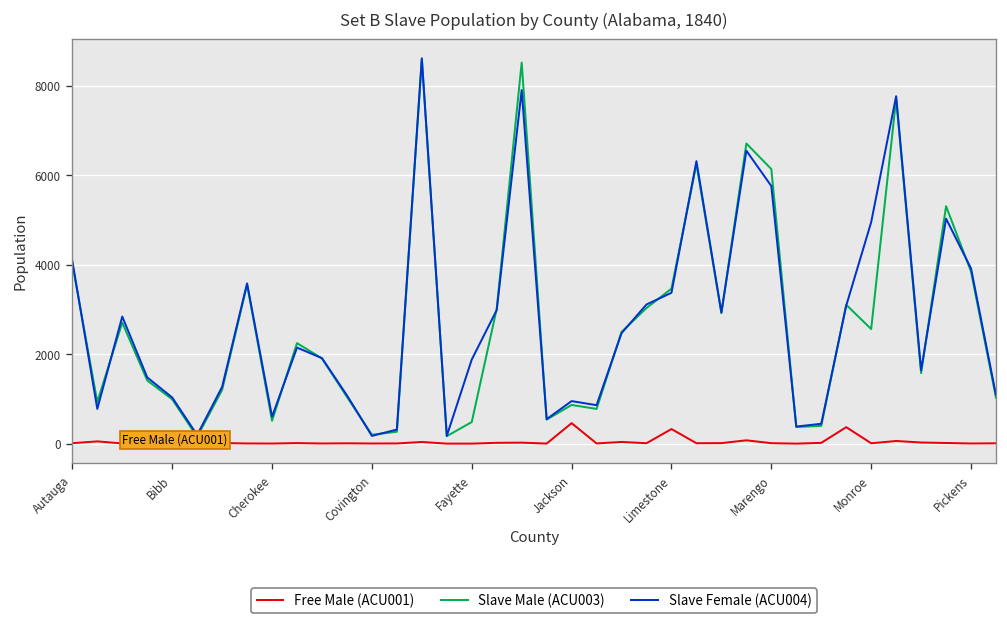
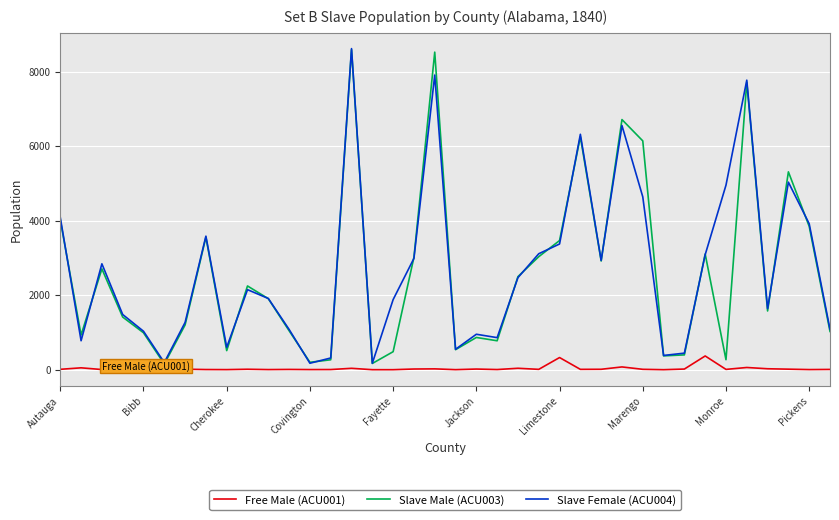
  {
    "Free Male (ACU001)": {
      "Autauga": 0,
      "Cherokee": 0,
      "Covington": 0,
      "Fayette": 0,
-     "Jackson": 500,
+     "Jackson": 0,
      "Limestone": 300,
      "Marengo": 0,
      "Monroe": 0,
      "Pickens": 0
    },
    "Slave Male (ACU003)": {
      "Cherokee": 500,
      "Fayette": 500,
      "Jackson": 900,
      "Limestone": 3500,
      "Marengo": 6100,
-     "Monroe": 2600,
+     "Monroe": 300,
      "Pickens": 3800
    },
    "Slave Female (ACU004)": {
      "Cherokee": 600,
      "Fayette": 1900,
      "Jackson": 1000,
      "Limestone": 3400,
-     "Marengo": 5800,
+     "Marengo": 4600,
      "Monroe": 5000,
      "Pickens": 3900
    }
  }
